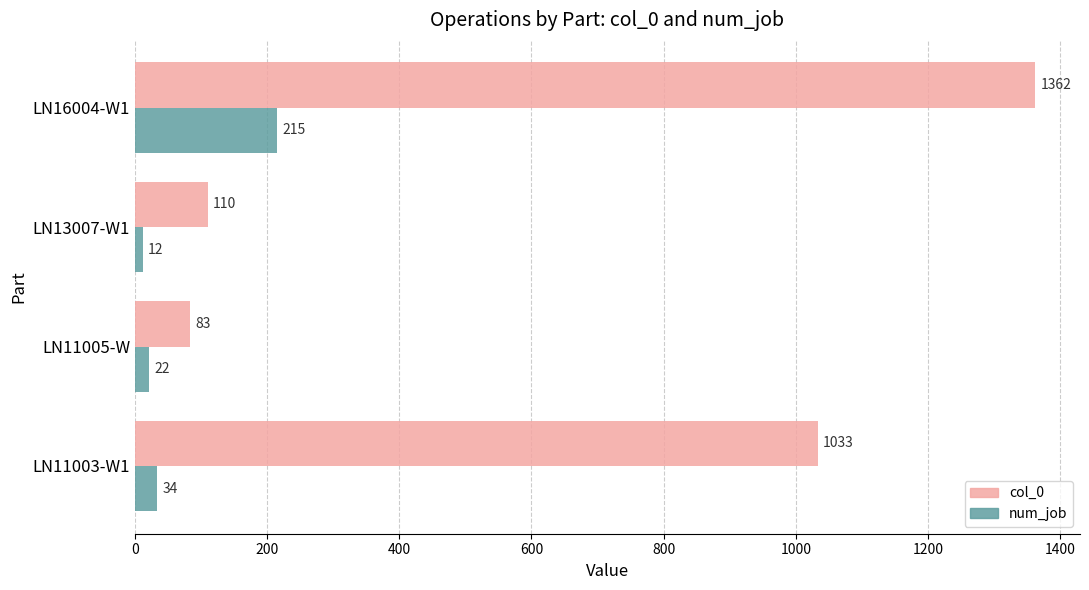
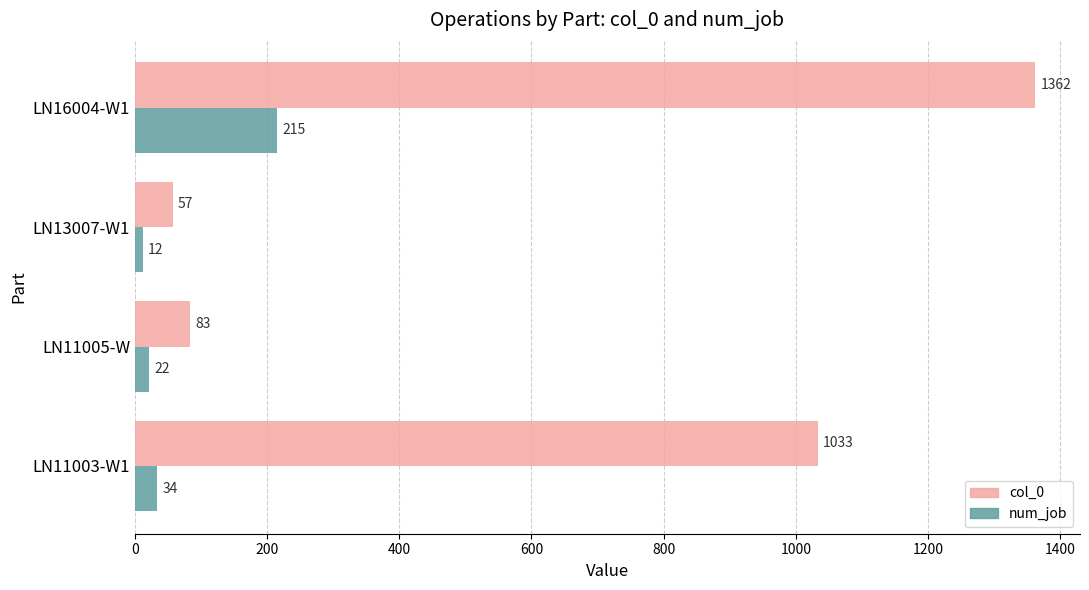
  {
    "col_0": {
      "LN16004-W1": 1362,
-     "LN13007-W1": 110,
+     "LN13007-W1": 57,
      "LN11005-W": 83,
      "LN11003-W1": 1033
    },
    "num_job": {
      "LN16004-W1": 215,
      "LN13007-W1": 12,
      "LN11005-W": 22,
      "LN11003-W1": 34
    }
  }
